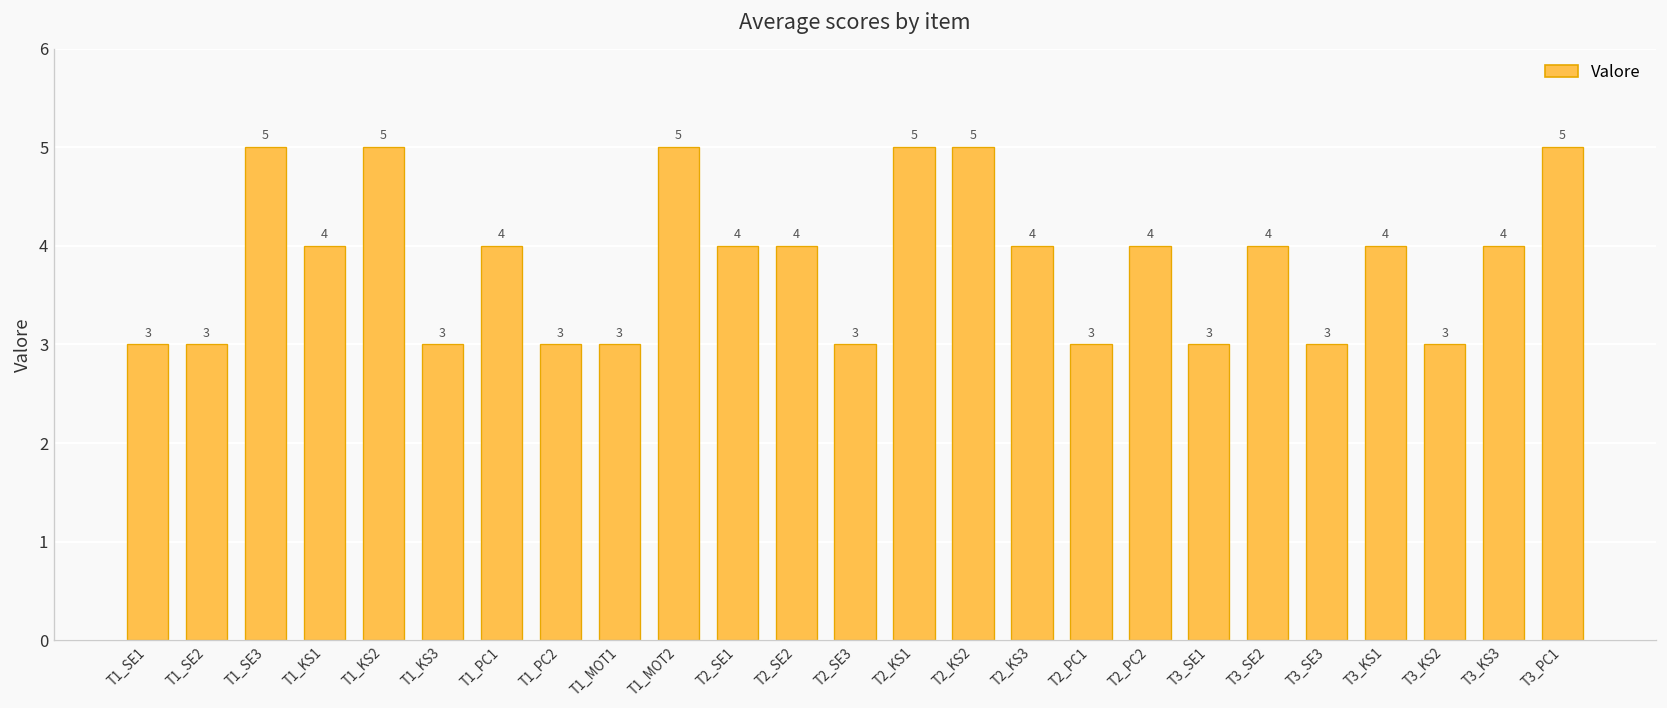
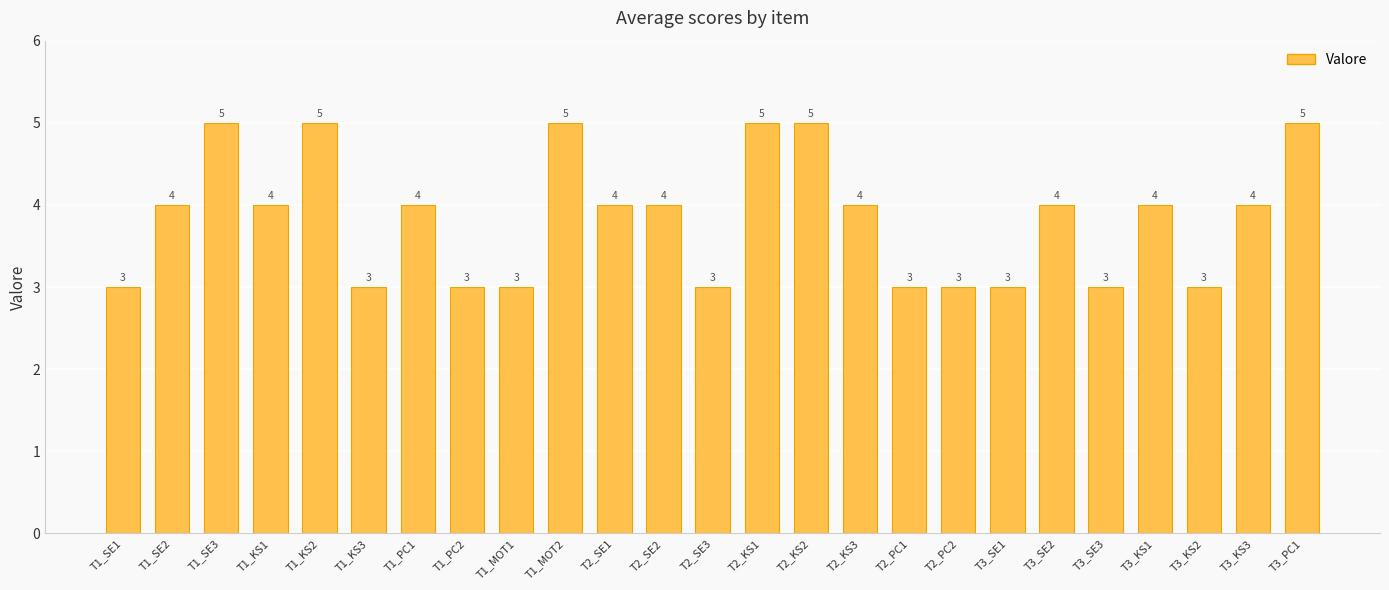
  {
    "T1_SE1": 3,
-   "T1_SE2": 3,
+   "T1_SE2": 4,
    "T1_SE3": 5,
    "T1_KS1": 4,
    "T1_KS2": 5,
    "T1_KS3": 3,
    "T1_PC1": 4,
    "T1_PC2": 3,
    "T1_MOT1": 3,
    "T1_MOT2": 5,
    "T2_SE1": 4,
    "T2_SE2": 4,
    "T2_SE3": 3,
    "T2_KS1": 5,
    "T2_KS2": 5,
    "T2_KS3": 4,
    "T2_PC1": 3,
-   "T2_PC2": 4,
+   "T2_PC2": 3,
    "T3_SE1": 3,
    "T3_SE2": 4,
    "T3_SE3": 3,
    "T3_KS1": 4,
    "T3_KS2": 3,
    "T3_KS3": 4,
    "T3_PC1": 5
  }
